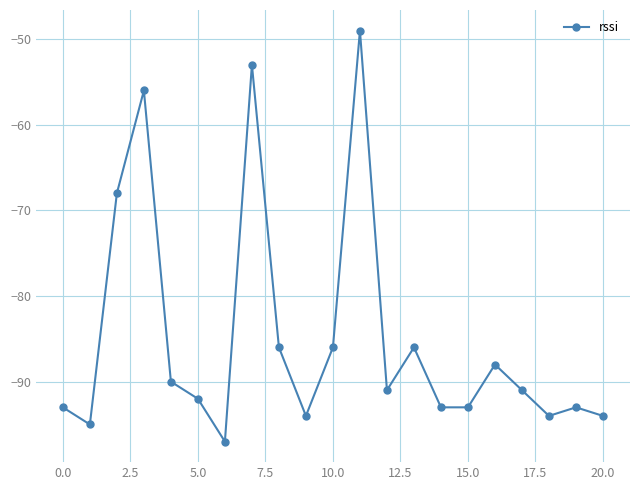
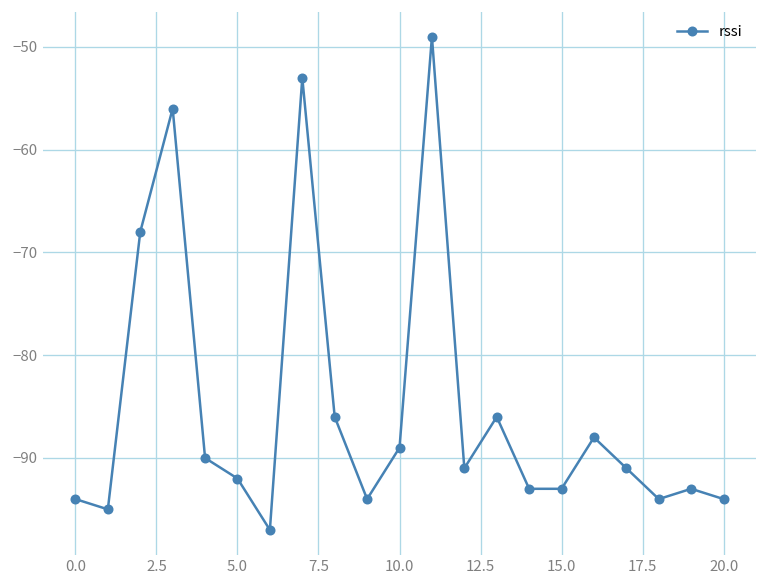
  {
-   "0.0": -93,
+   "0.0": -94,
    "5.0": -92,
-   "10.0": -86,
+   "10.0": -89,
    "15.0": -93,
    "20.0": -94
  }
